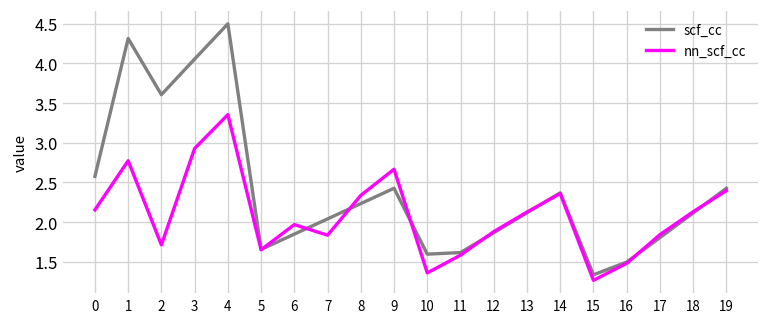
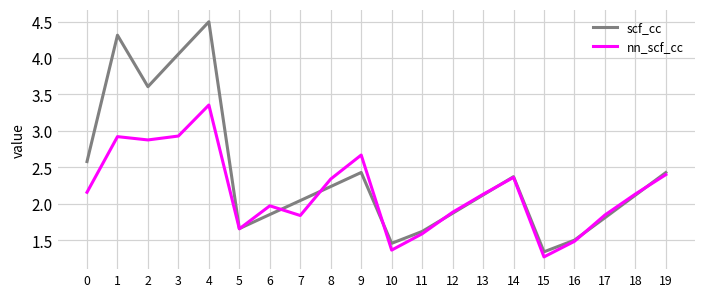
  {
    "scf_cc": {
      "0": 2.6,
      "1": 4.3,
      "2": 3.6,
      "3": 4.1,
      "4": 4.5,
      "6": 1.9,
      "7": 2.0,
      "8": 2.2,
      "9": 2.4,
-     "10": 1.6,
+     "10": 1.5,
      "15": 1.3
    },
    "nn_scf_cc": {
      "0": 2.2,
-     "1": 2.8,
-     "2": 1.7,
+     "1": 2.9,
+     "2": 2.9,
      "3": 2.9,
      "4": 3.4,
      "6": 2.0,
      "7": 1.8,
      "8": 2.3,
      "9": 2.7,
      "10": 1.4,
      "15": 1.3
    }
  }
